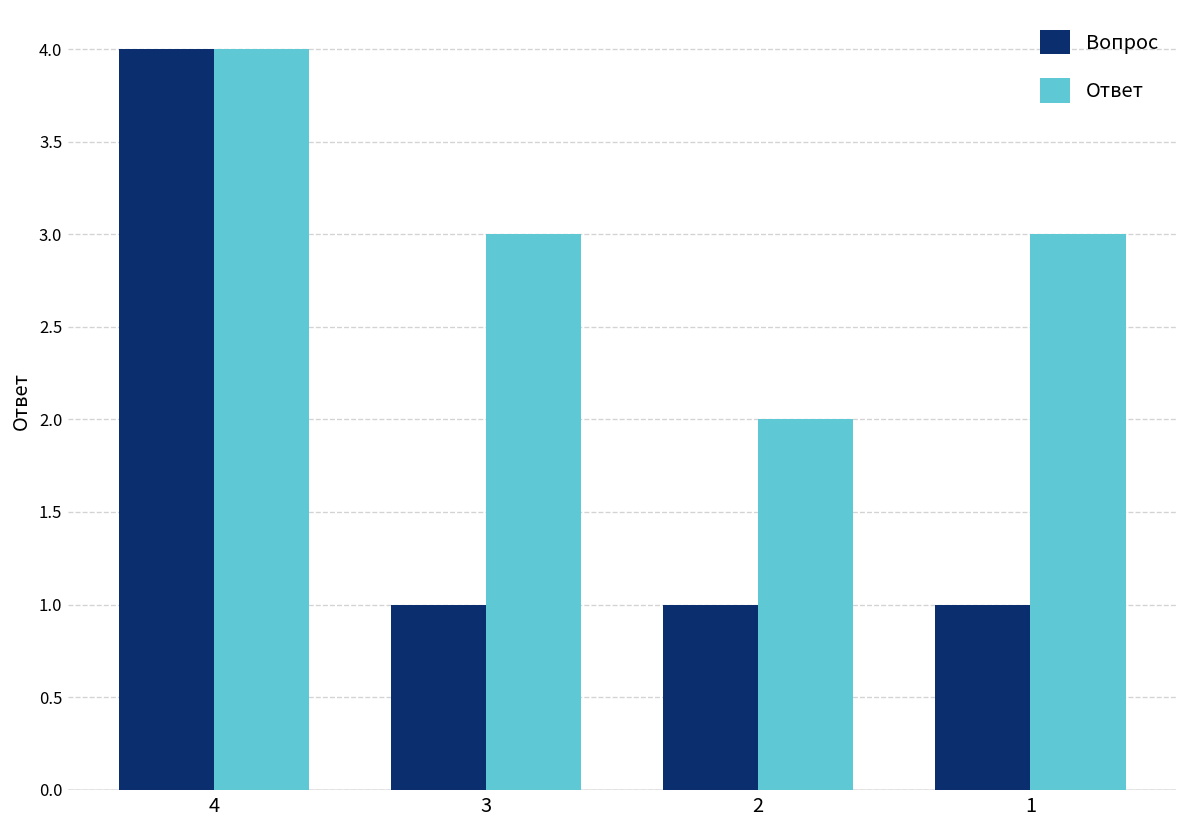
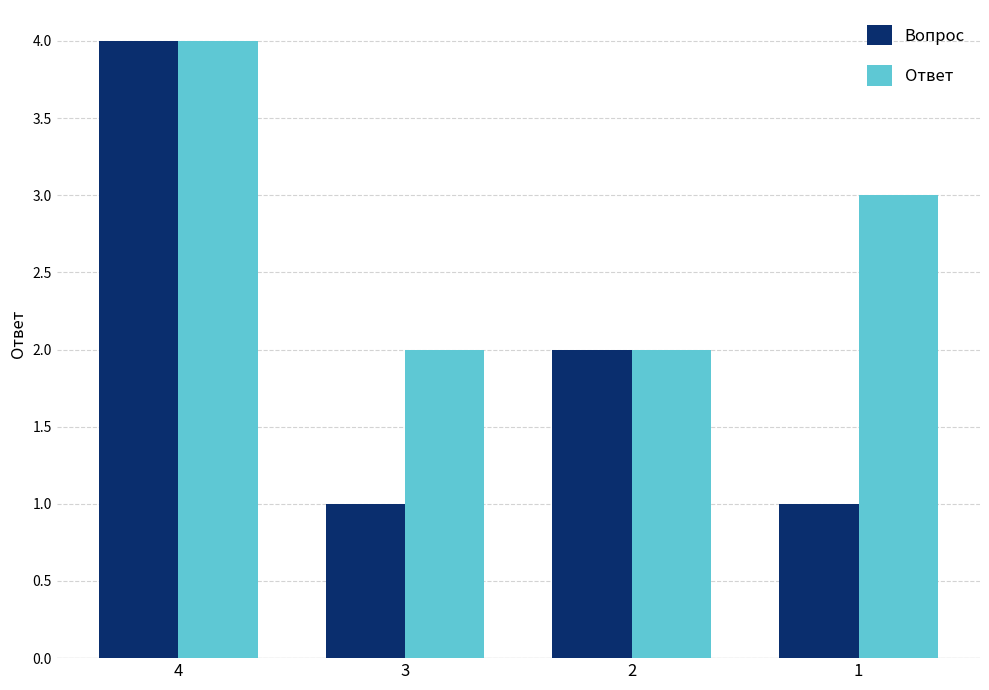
  {
    "Вопрос": {
      "4": 4,
      "3": 1,
-     "2": 1,
+     "2": 2,
      "1": 1
    },
    "Ответ": {
      "4": 4,
-     "3": 3,
+     "3": 2,
      "2": 2,
      "1": 3
    }
  }
